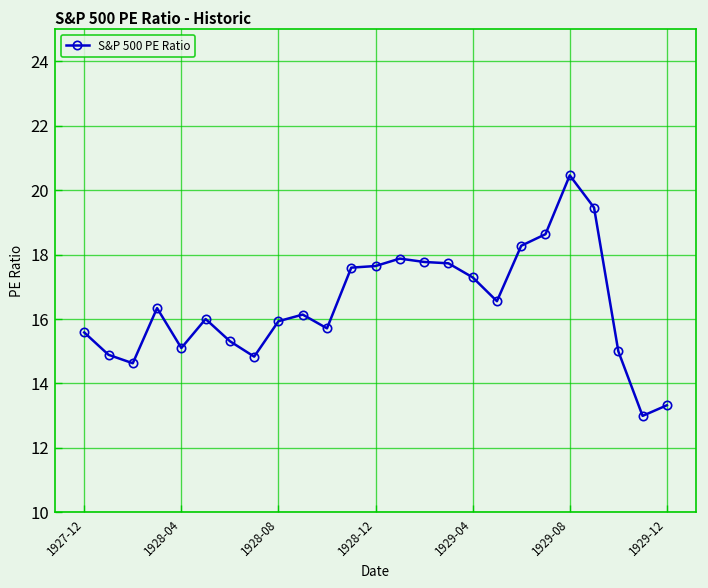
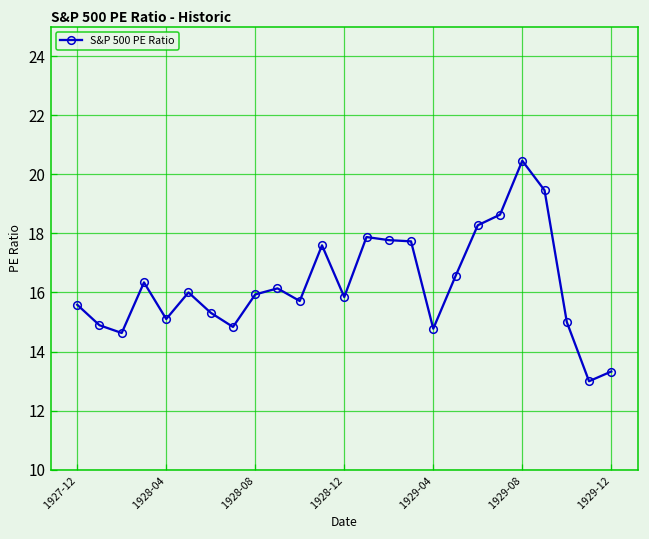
  {
    "1927-12": 15.6,
    "1928-04": 15.1,
    "1928-08": 15.9,
-   "1928-12": 17.6,
-   "1929-04": 17.3,
+   "1928-12": 15.8,
+   "1929-04": 14.8,
    "1929-08": 20.5,
    "1929-12": 13.3
  }
